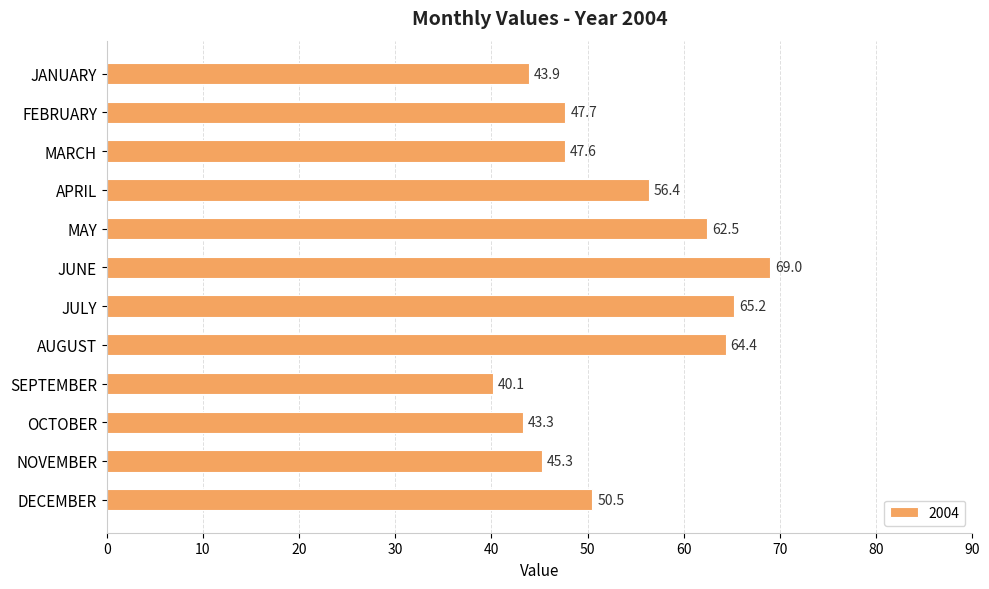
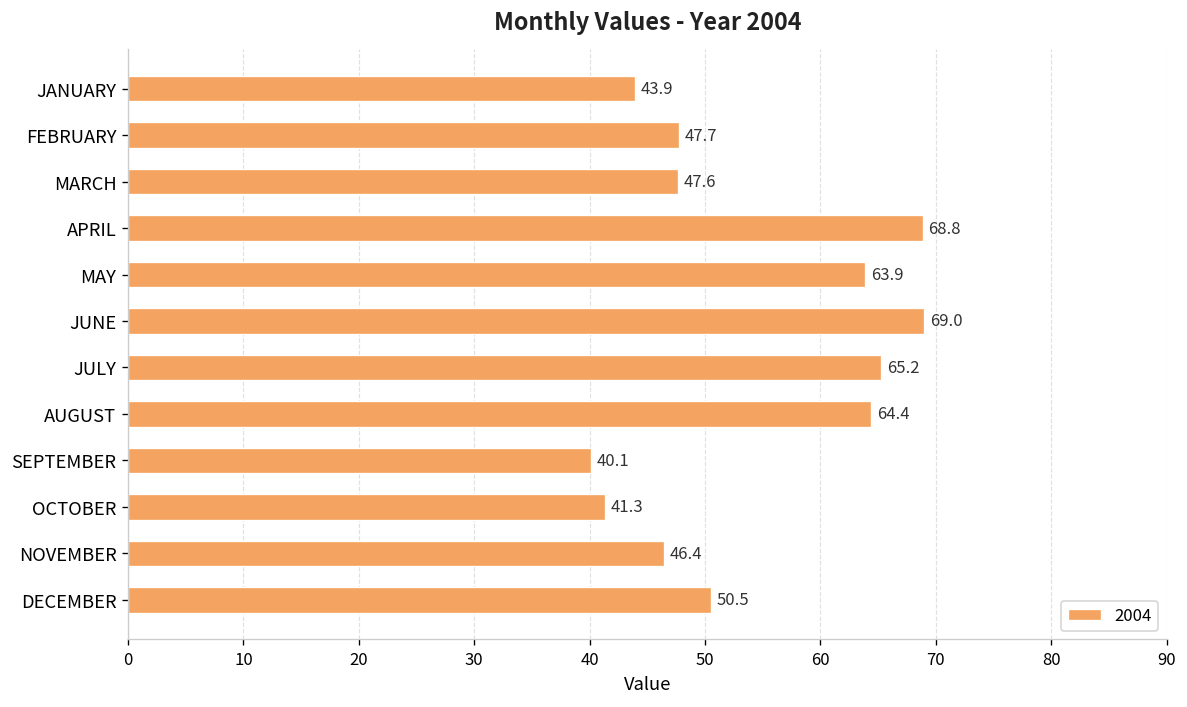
  {
    "JANUARY": 43.9,
    "FEBRUARY": 47.7,
    "MARCH": 47.6,
-   "APRIL": 56.4,
-   "MAY": 62.5,
+   "APRIL": 68.8,
+   "MAY": 63.9,
    "JUNE": 69.0,
    "JULY": 65.2,
    "AUGUST": 64.4,
    "SEPTEMBER": 40.1,
-   "OCTOBER": 43.3,
-   "NOVEMBER": 45.3,
+   "OCTOBER": 41.3,
+   "NOVEMBER": 46.4,
    "DECEMBER": 50.5
  }
